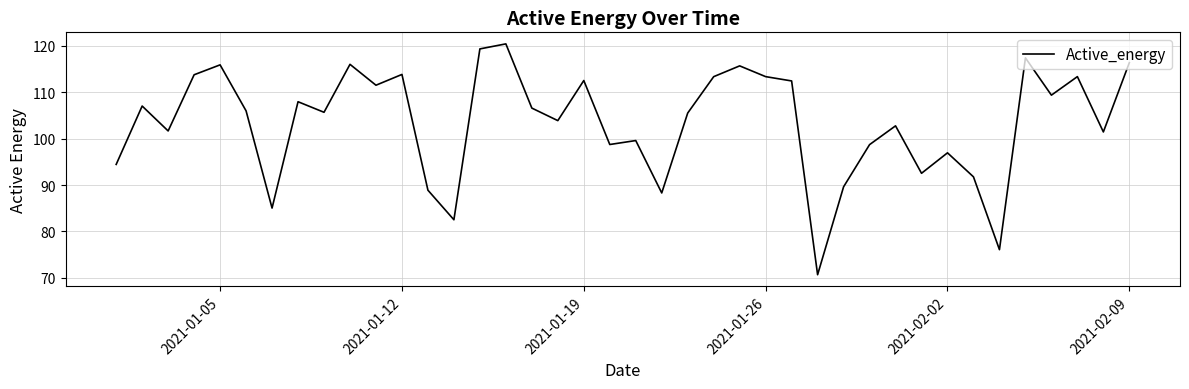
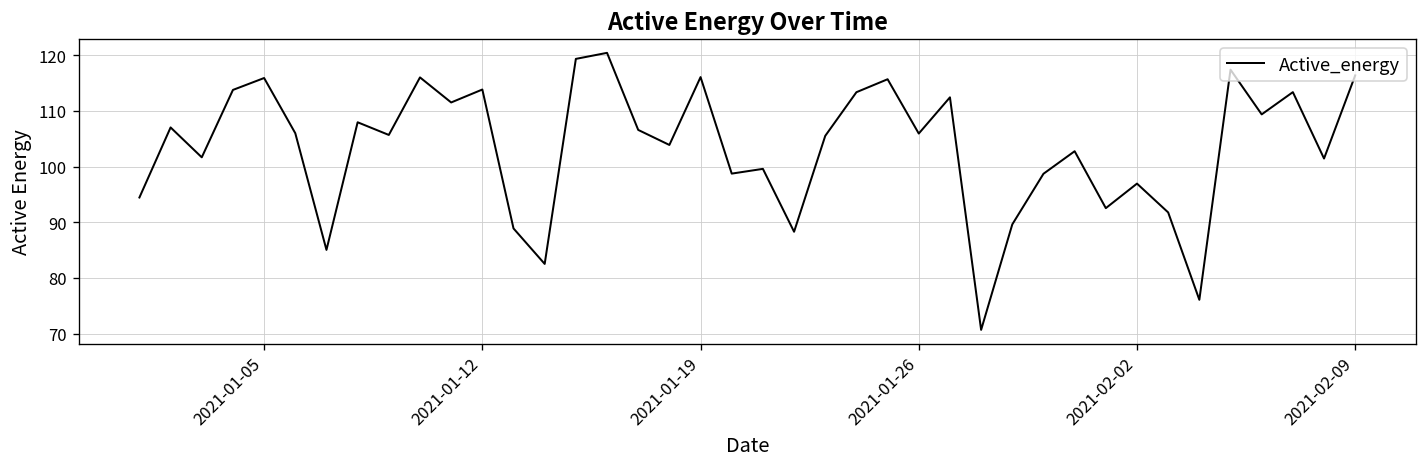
  {
    "2021-01-05": 116,
    "2021-01-12": 114,
-   "2021-01-19": 113,
-   "2021-01-26": 113,
+   "2021-01-19": 116,
+   "2021-01-26": 106,
    "2021-02-02": 97
  }
